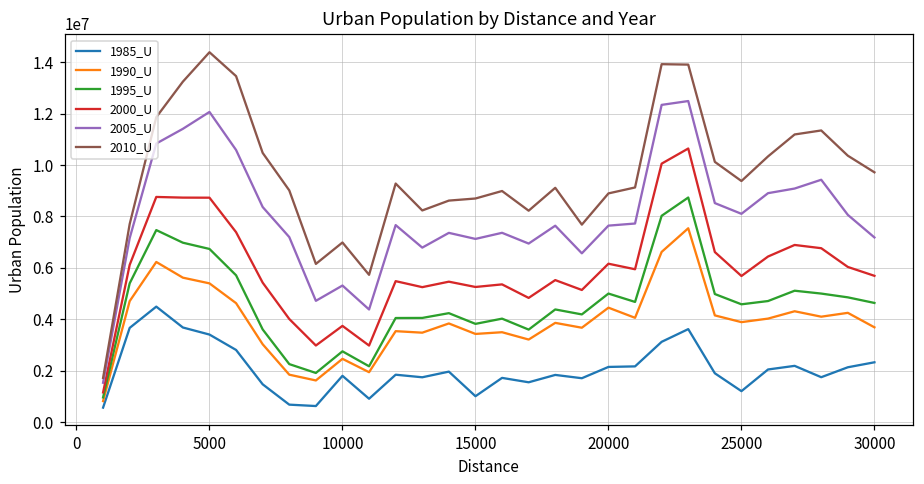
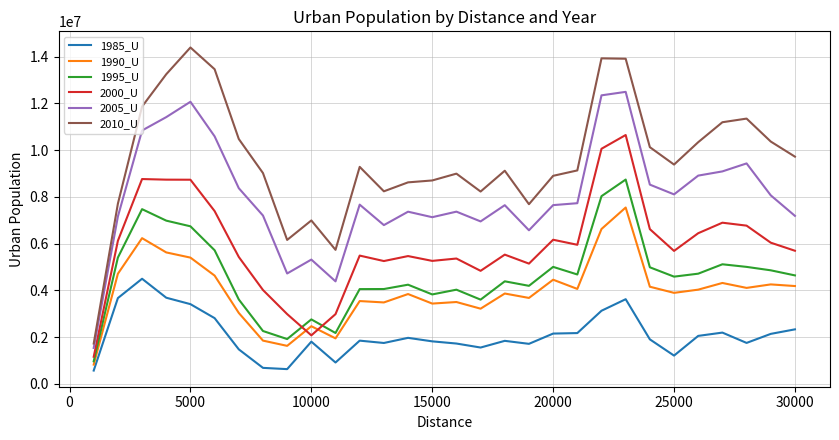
  {
    "1985_U": {
      "5000": 3400000,
      "10000": 1800000,
-     "15000": 1000000,
+     "15000": 1800000,
      "20000": 2100000,
      "25000": 1200000,
      "30000": 2300000
    },
    "1990_U": {
      "5000": 5400000,
      "10000": 2500000,
      "15000": 3400000,
      "20000": 4500000,
      "25000": 3900000,
-     "30000": 3700000
+     "30000": 4200000
    },
    "1995_U": {
      "5000": 6700000,
      "10000": 2800000,
      "15000": 3800000,
      "20000": 5000000,
      "25000": 4600000,
      "30000": 4600000
    },
    "2000_U": {
      "5000": 8700000,
-     "10000": 3700000,
+     "10000": 2100000,
      "15000": 5300000,
      "20000": 6200000,
      "25000": 5700000,
      "30000": 5700000
    },
    "2005_U": {
      "5000": 12100000,
      "10000": 5300000,
      "15000": 7100000,
      "20000": 7600000,
      "25000": 8100000,
      "30000": 7200000
    },
    "2010_U": {
      "5000": 14400000,
      "10000": 7000000,
      "15000": 8700000,
      "20000": 8900000,
      "25000": 9400000,
      "30000": 9700000
    }
  }
